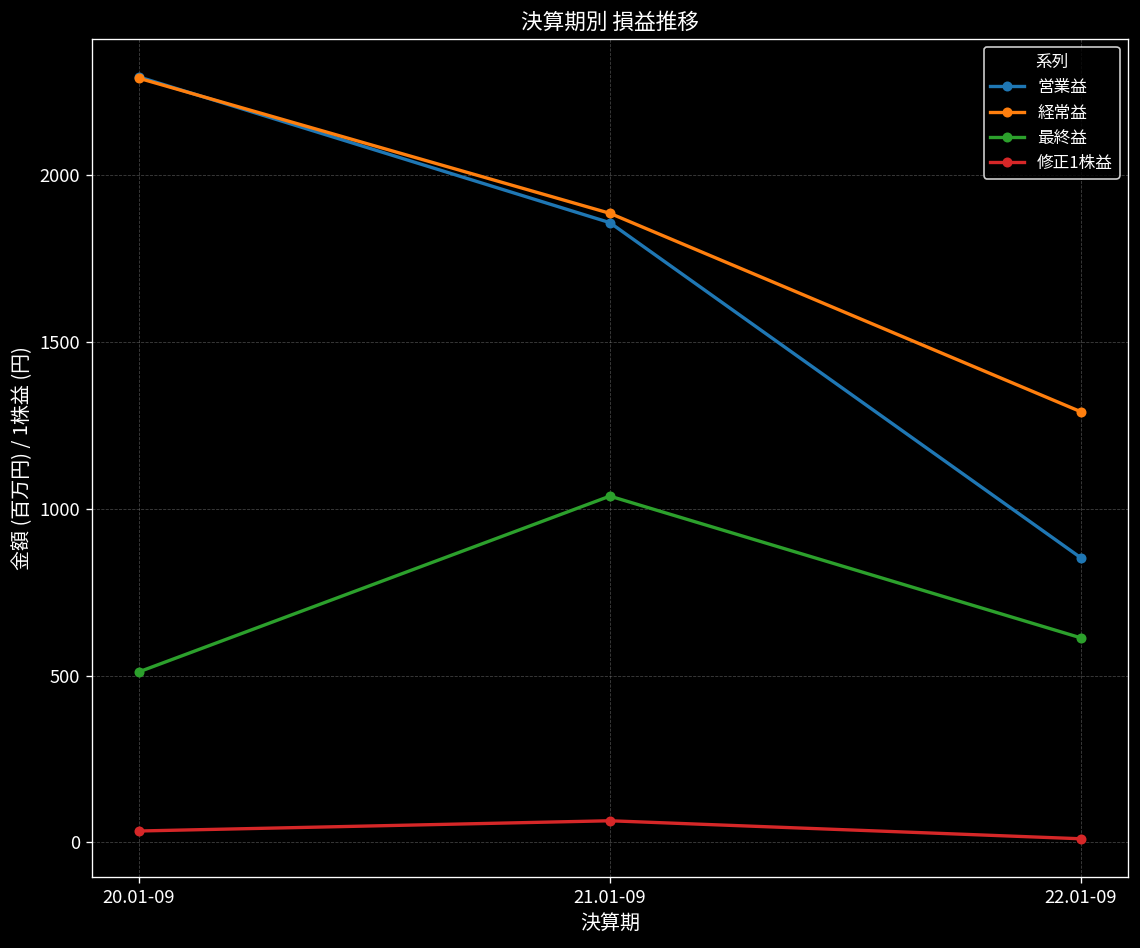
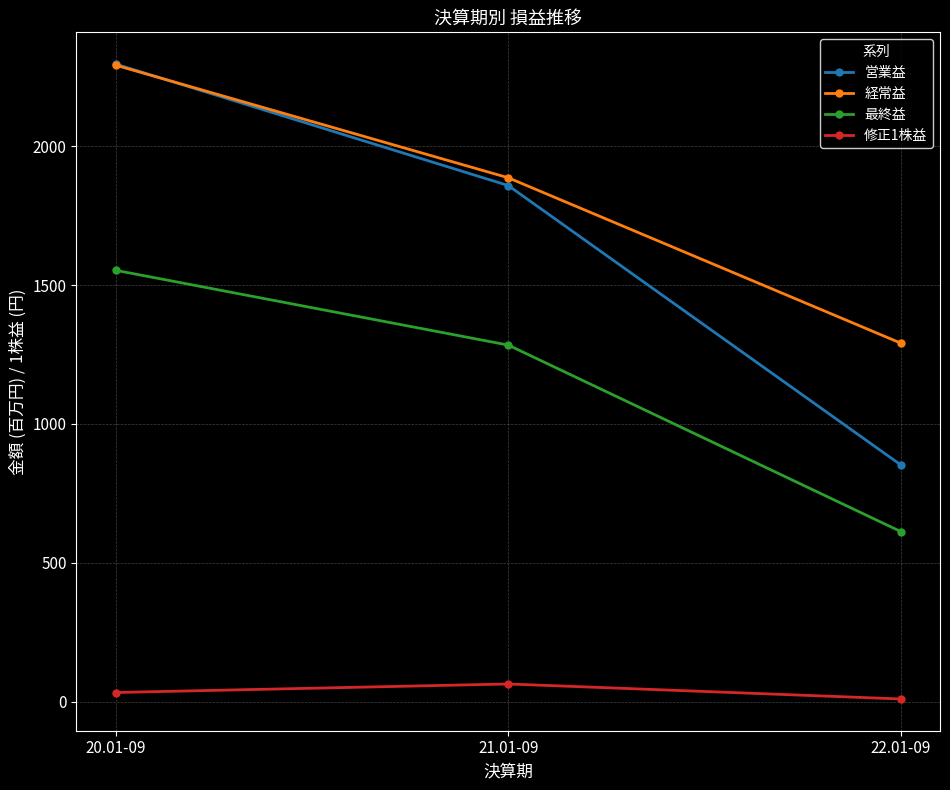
  {
    "営業益": {
      "21.01-09": 1860,
      "22.01-09": 850
    },
    "経常益": {
      "21.01-09": 1890,
      "22.01-09": 1290
    },
    "最終益": {
-     "20.01-09": 510,
-     "21.01-09": 1040,
+     "20.01-09": 1550,
+     "21.01-09": 1280,
      "22.01-09": 610
    },
    "修正1株益": {
      "20.01-09": 30,
      "21.01-09": 60,
      "22.01-09": 10
    }
  }
